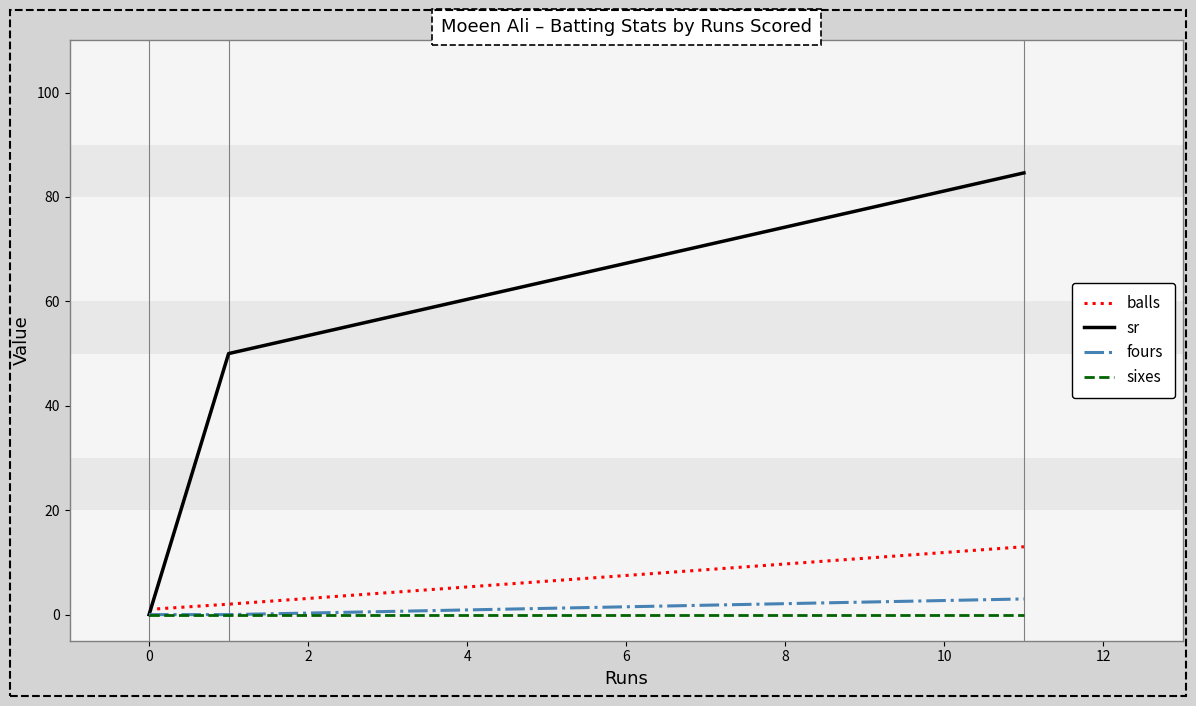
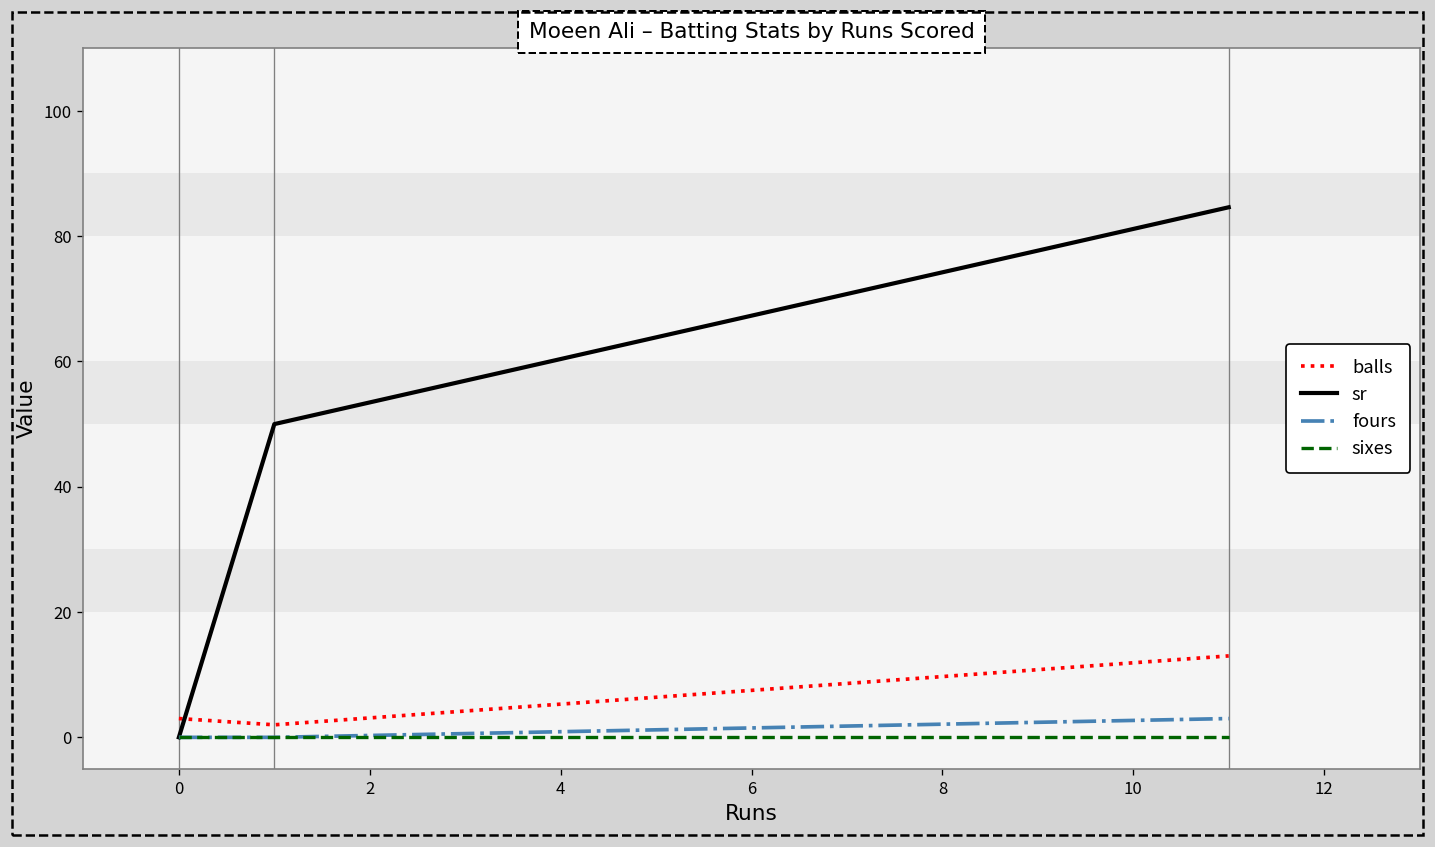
  {
    "balls": {
-     "0": 1
+     "0": 3
    }
  }
